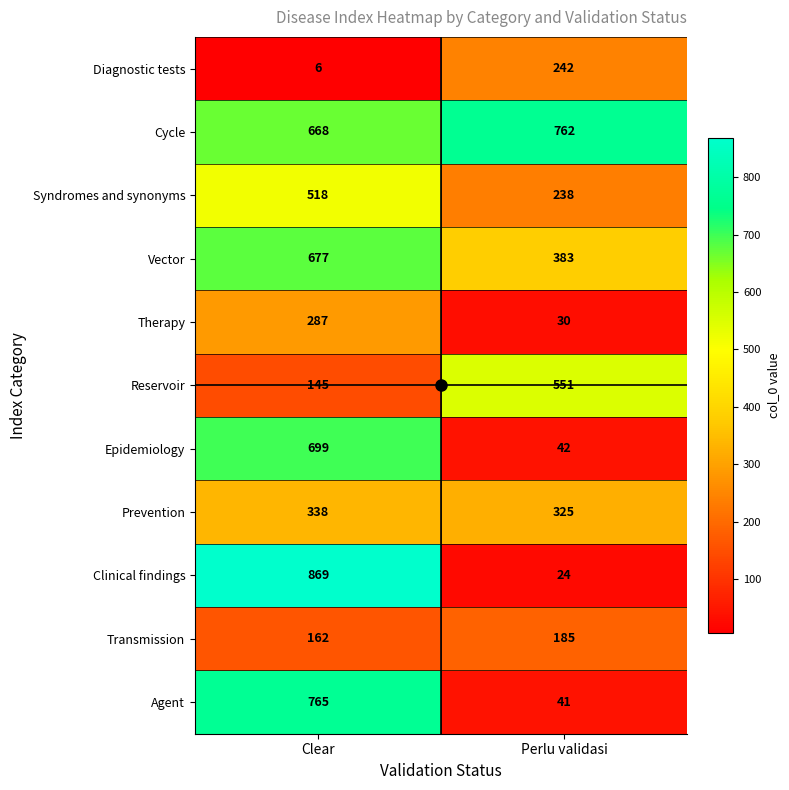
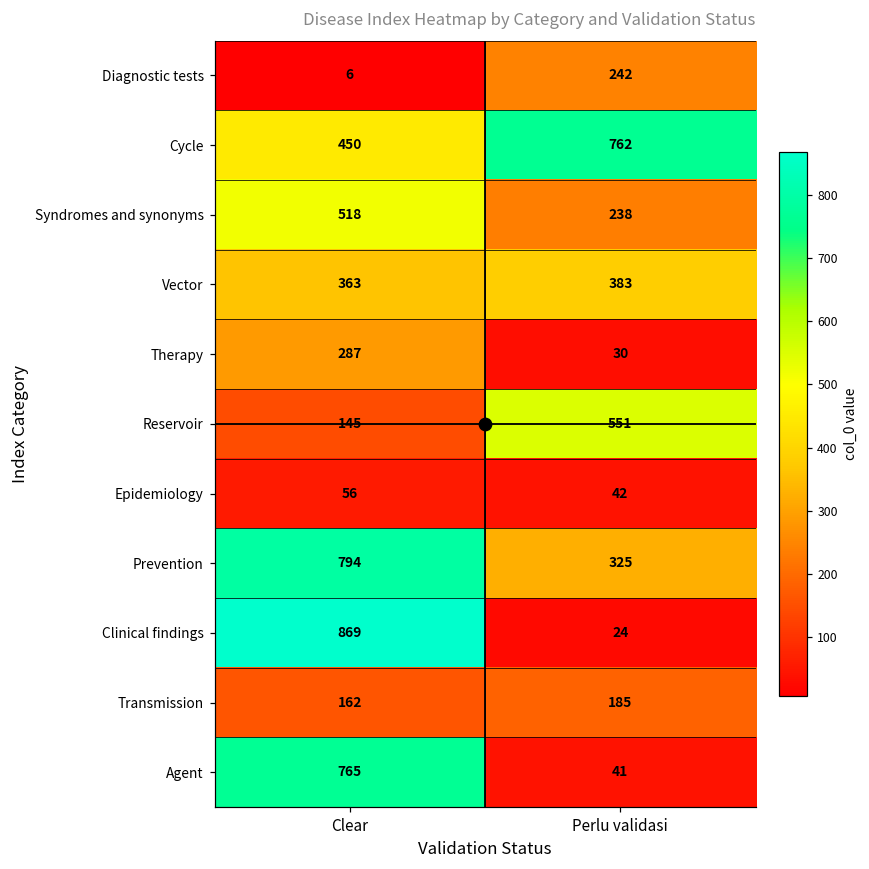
  {
    "Diagnostic tests": {
      "Clear": 6,
      "Perlu validasi": 242
    },
    "Cycle": {
-     "Clear": 668,
+     "Clear": 450,
      "Perlu validasi": 762
    },
    "Syndromes and synonyms": {
      "Clear": 518,
      "Perlu validasi": 238
    },
    "Vector": {
-     "Clear": 677,
+     "Clear": 363,
      "Perlu validasi": 383
    },
    "Therapy": {
      "Clear": 287,
      "Perlu validasi": 30
    },
    "Reservoir": {
      "Clear": 145,
      "Perlu validasi": 551
    },
    "Epidemiology": {
-     "Clear": 699,
+     "Clear": 56,
      "Perlu validasi": 42
    },
    "Prevention": {
-     "Clear": 338,
+     "Clear": 794,
      "Perlu validasi": 325
    },
    "Clinical findings": {
      "Clear": 869,
      "Perlu validasi": 24
    },
    "Transmission": {
      "Clear": 162,
      "Perlu validasi": 185
    },
    "Agent": {
      "Clear": 765,
      "Perlu validasi": 41
    }
  }
